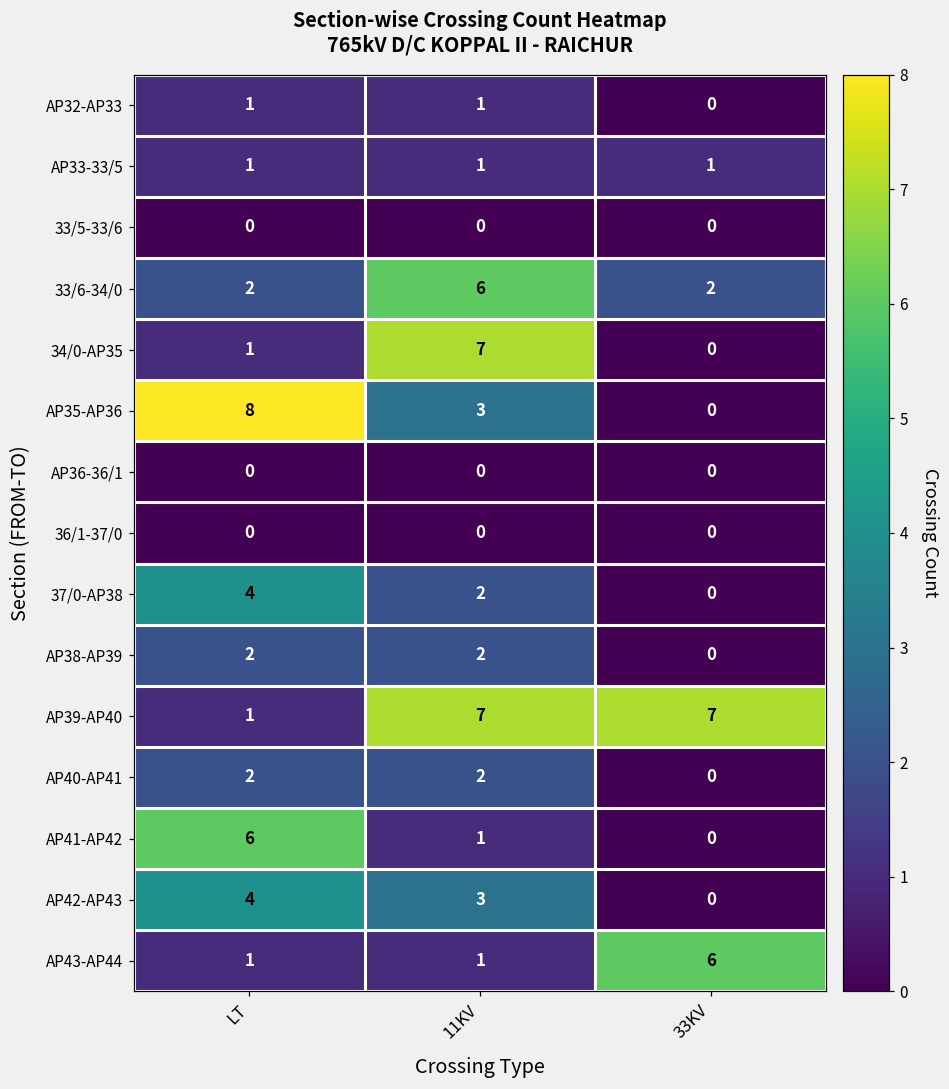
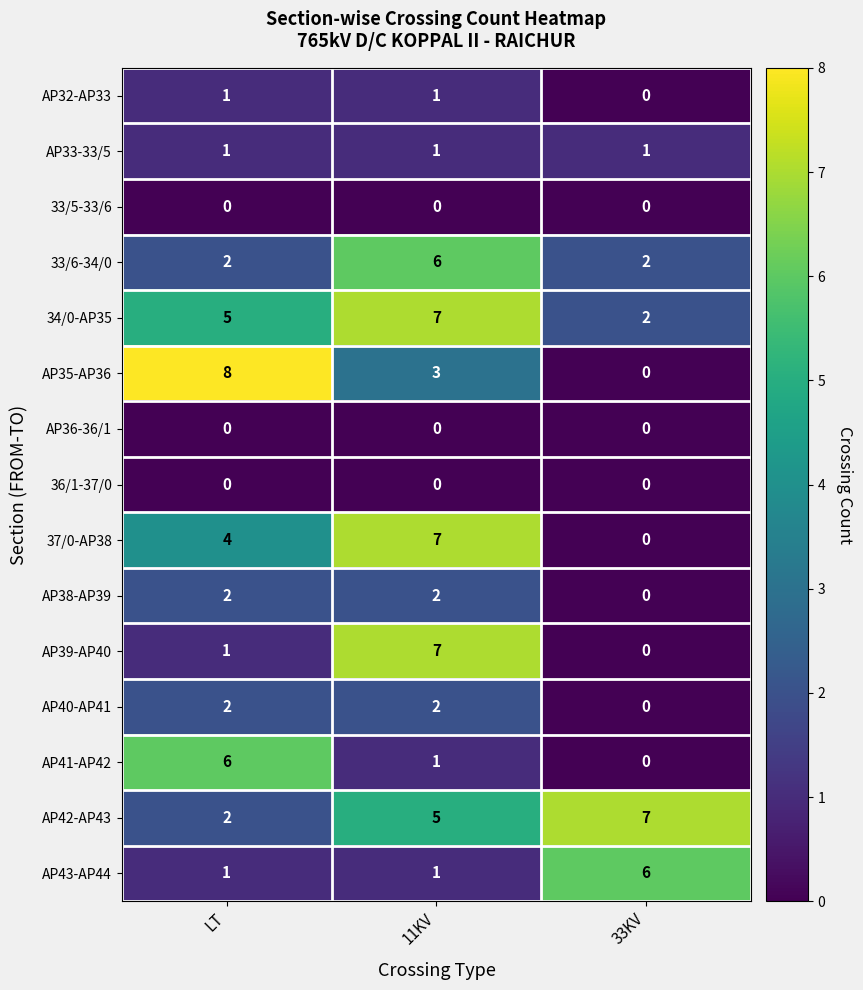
  {
    "AP32-AP33": {
      "LT": 1,
      "11KV": 1,
      "33KV": 0
    },
    "AP33-33/5": {
      "LT": 1,
      "11KV": 1,
      "33KV": 1
    },
    "33/5-33/6": {
      "LT": 0,
      "11KV": 0,
      "33KV": 0
    },
    "33/6-34/0": {
      "LT": 2,
      "11KV": 6,
      "33KV": 2
    },
    "34/0-AP35": {
-     "LT": 1,
+     "LT": 5,
      "11KV": 7,
-     "33KV": 0
+     "33KV": 2
    },
    "AP35-AP36": {
      "LT": 8,
      "11KV": 3,
      "33KV": 0
    },
    "AP36-36/1": {
      "LT": 0,
      "11KV": 0,
      "33KV": 0
    },
    "36/1-37/0": {
      "LT": 0,
      "11KV": 0,
      "33KV": 0
    },
    "37/0-AP38": {
      "LT": 4,
-     "11KV": 2,
+     "11KV": 7,
      "33KV": 0
    },
    "AP38-AP39": {
      "LT": 2,
      "11KV": 2,
      "33KV": 0
    },
    "AP39-AP40": {
      "LT": 1,
      "11KV": 7,
-     "33KV": 7
+     "33KV": 0
    },
    "AP40-AP41": {
      "LT": 2,
      "11KV": 2,
      "33KV": 0
    },
    "AP41-AP42": {
      "LT": 6,
      "11KV": 1,
      "33KV": 0
    },
    "AP42-AP43": {
-     "LT": 4,
-     "11KV": 3,
-     "33KV": 0
+     "LT": 2,
+     "11KV": 5,
+     "33KV": 7
    },
    "AP43-AP44": {
      "LT": 1,
      "11KV": 1,
      "33KV": 6
    }
  }
